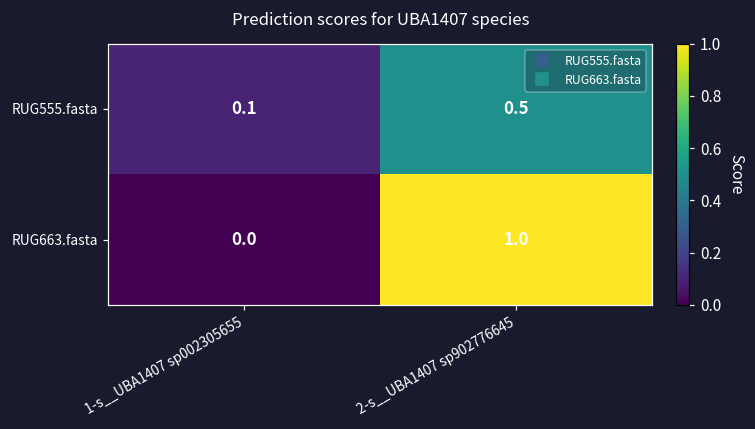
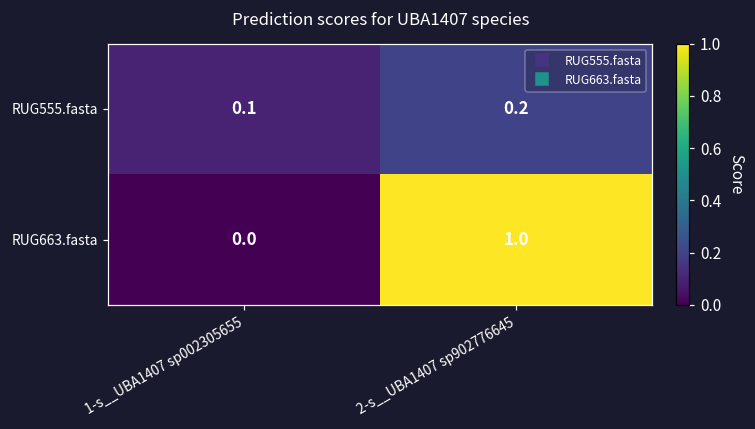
  {
    "RUG555.fasta": {
      "1-s__UBA1407 sp002305655": 0.1,
-     "2-s__UBA1407 sp902776645": 0.5
+     "2-s__UBA1407 sp902776645": 0.2
    },
    "RUG663.fasta": {
      "1-s__UBA1407 sp002305655": 0.0,
      "2-s__UBA1407 sp902776645": 1.0
    }
  }
